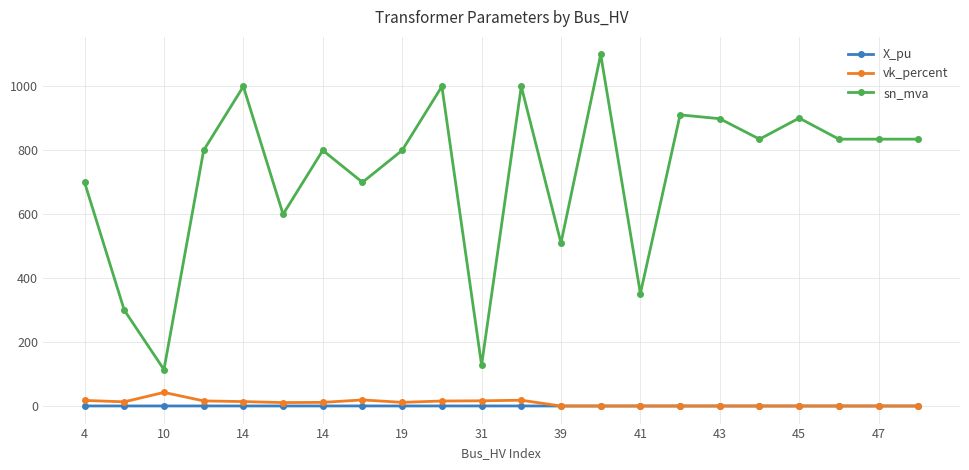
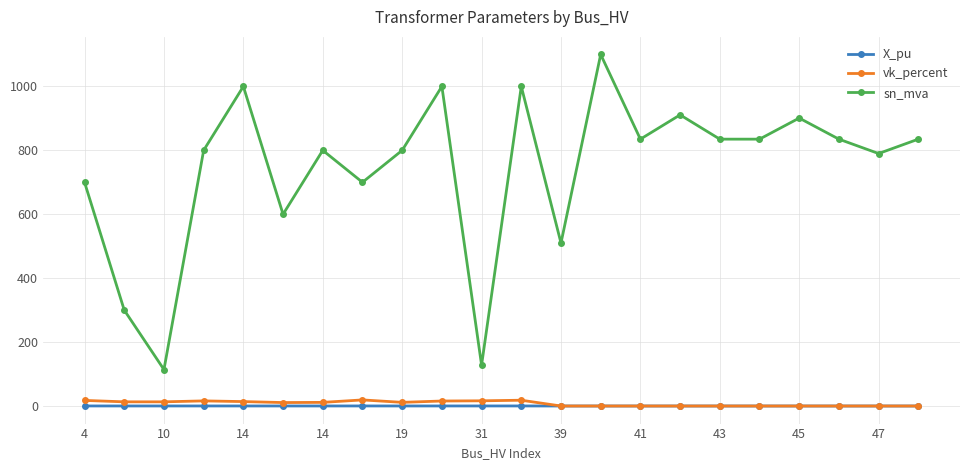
  {
    "X_pu": {
      "4": 0,
      "10": 0,
      "31": 0
    },
    "vk_percent": {
      "4": 20,
-     "10": 40,
+     "10": 10,
      "31": 20
    },
    "sn_mva": {
      "4": 700,
      "10": 110,
      "31": 130,
      "39": 510,
-     "41": 350,
-     "43": 900,
+     "41": 840,
+     "43": 840,
      "45": 900,
-     "47": 840
+     "47": 790
    }
  }
